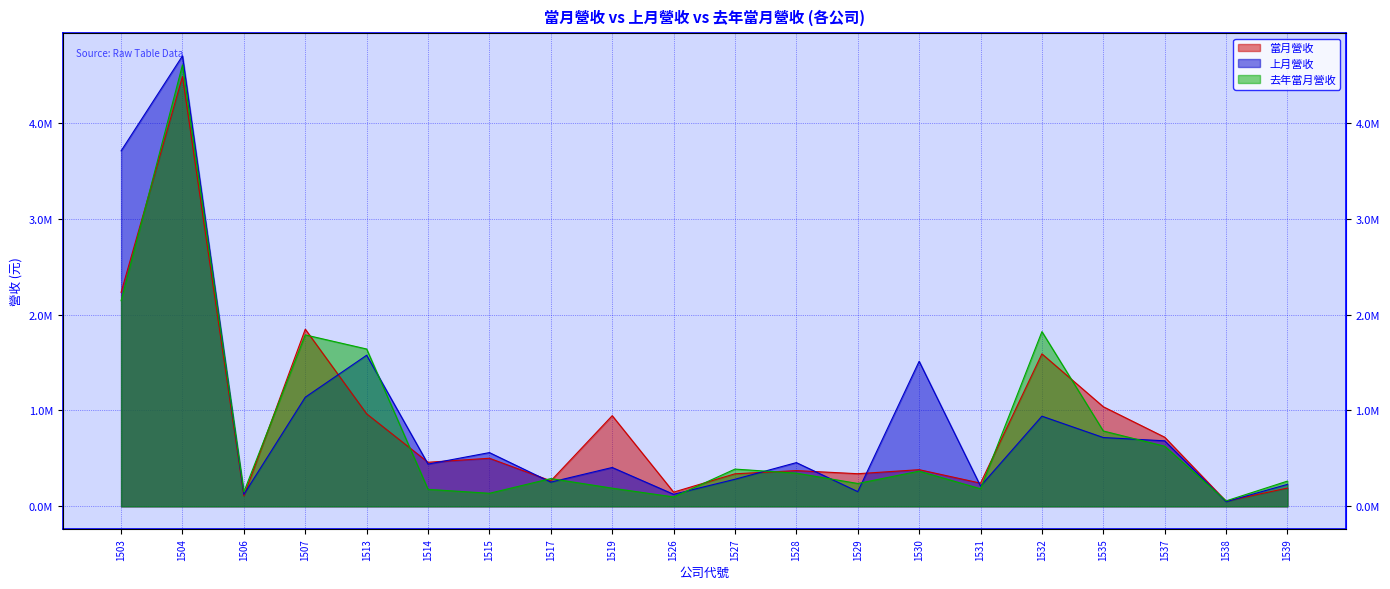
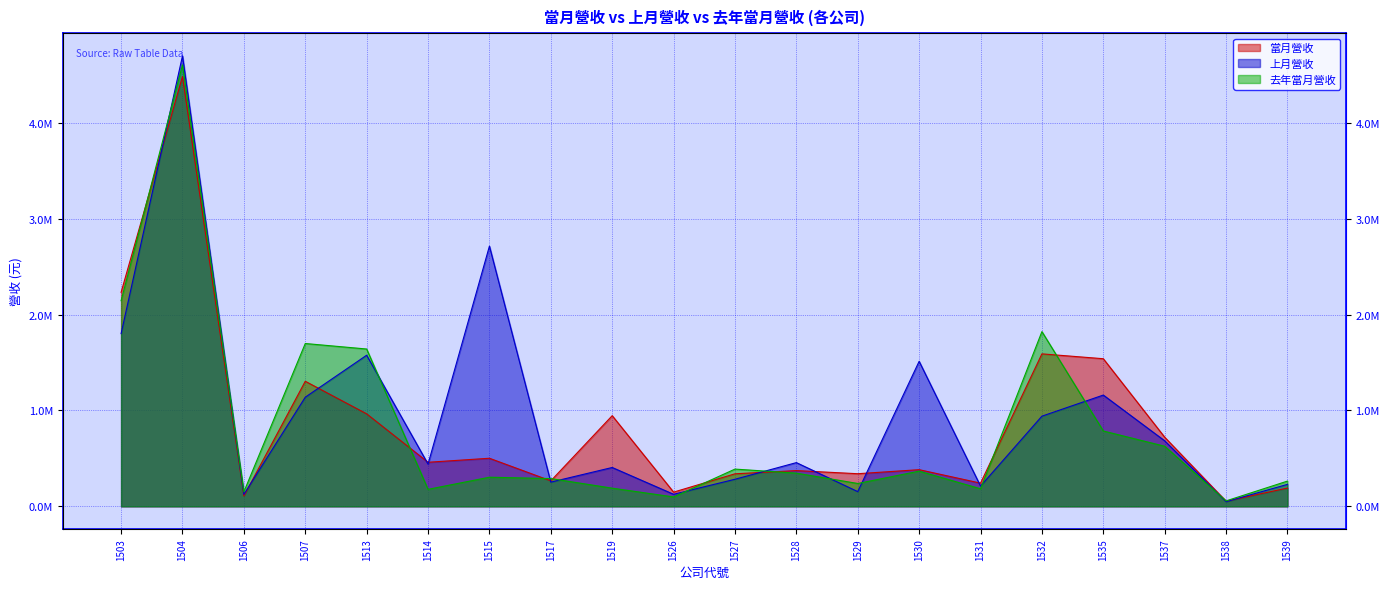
  {
    "當月營收": {
      "1503": 2200000,
      "1504": 4500000,
-     "1507": 1800000,
+     "1507": 1300000,
      "1513": 1000000,
      "1515": 500000,
      "1519": 900000,
      "1527": 300000,
      "1529": 300000,
      "1531": 200000,
      "1532": 1600000,
-     "1535": 1000000,
+     "1535": 1500000,
      "1537": 700000,
      "1539": 200000
    },
    "上月營收": {
-     "1503": 3700000,
+     "1503": 1800000,
      "1504": 4700000,
      "1507": 1100000,
      "1513": 1600000,
-     "1515": 600000,
+     "1515": 2700000,
      "1519": 400000,
      "1527": 300000,
      "1528": 500000,
      "1529": 200000,
      "1530": 1500000,
      "1531": 200000,
      "1532": 900000,
-     "1535": 700000,
+     "1535": 1200000,
      "1537": 700000,
      "1539": 200000
    },
    "去年當月營收": {
      "1503": 2100000,
      "1504": 4600000,
      "1506": 200000,
-     "1507": 1800000,
+     "1507": 1700000,
      "1513": 1600000,
      "1514": 200000,
-     "1515": 100000,
+     "1515": 300000,
      "1519": 200000,
      "1526": 100000,
      "1527": 400000,
      "1529": 200000,
      "1531": 200000,
      "1532": 1800000,
      "1535": 800000,
      "1537": 600000,
      "1539": 300000
    }
  }
